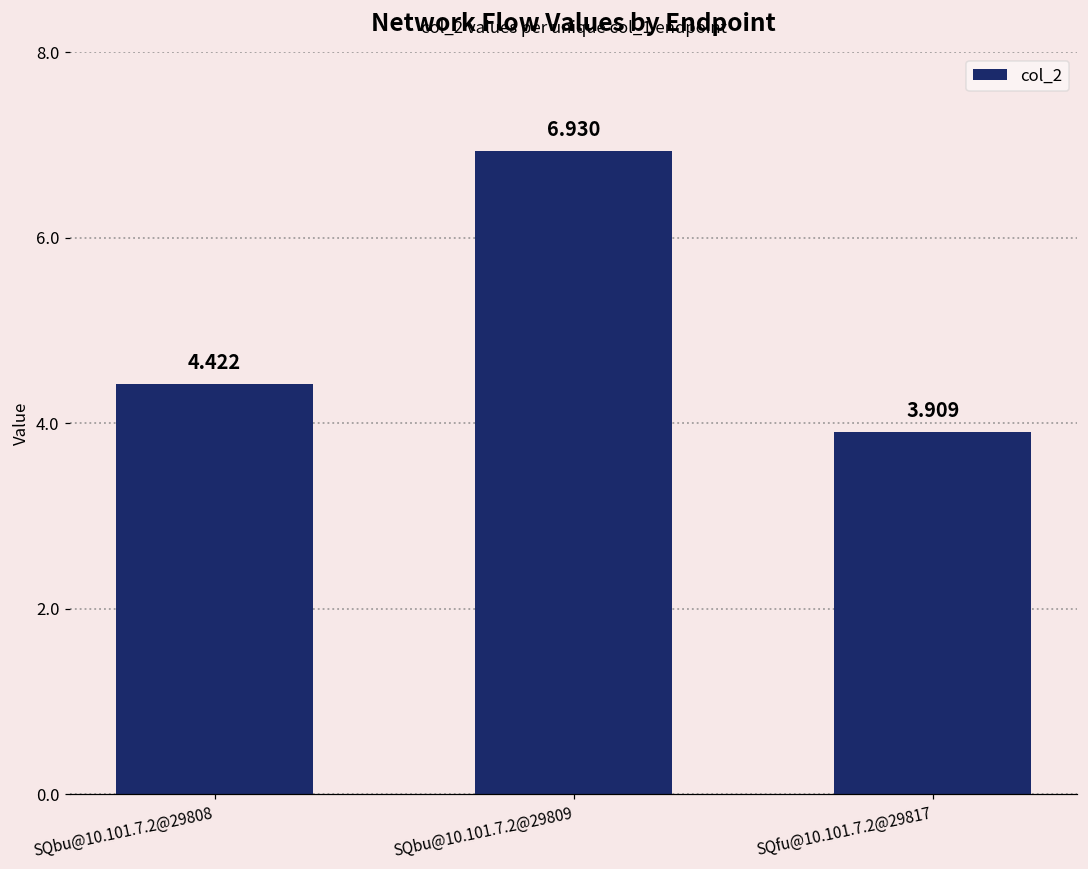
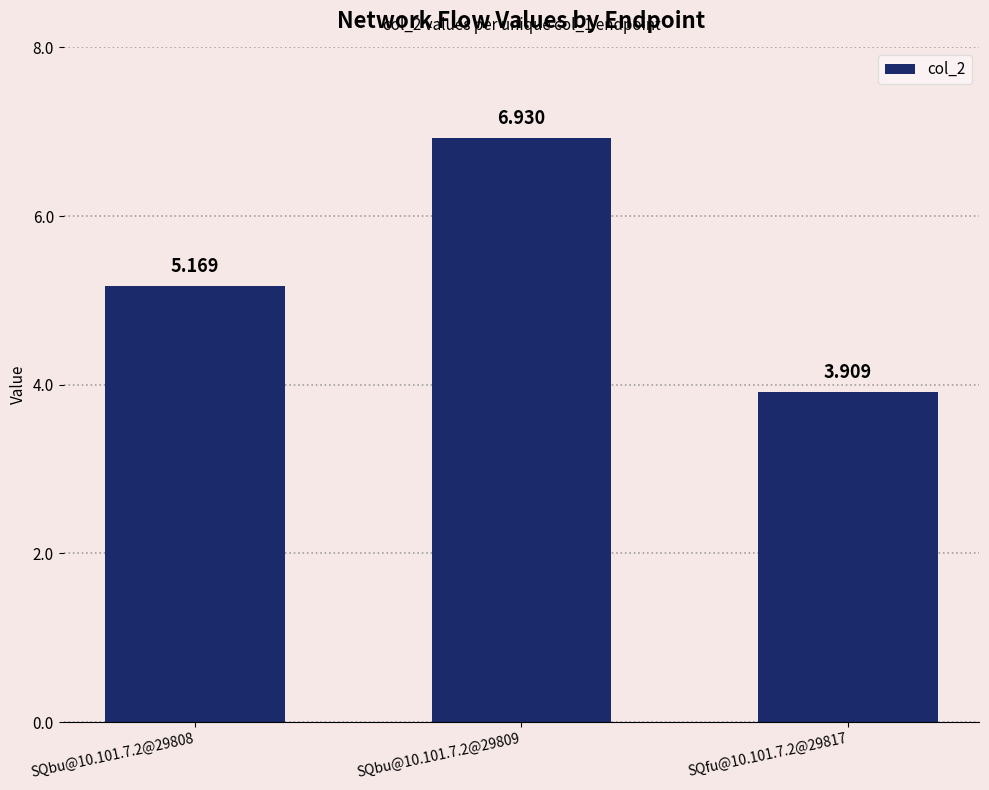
  {
-   "SQbu@10.101.7.2@29808": 4.422,
+   "SQbu@10.101.7.2@29808": 5.169,
    "SQbu@10.101.7.2@29809": 6.930,
    "SQfu@10.101.7.2@29817": 3.909
  }
